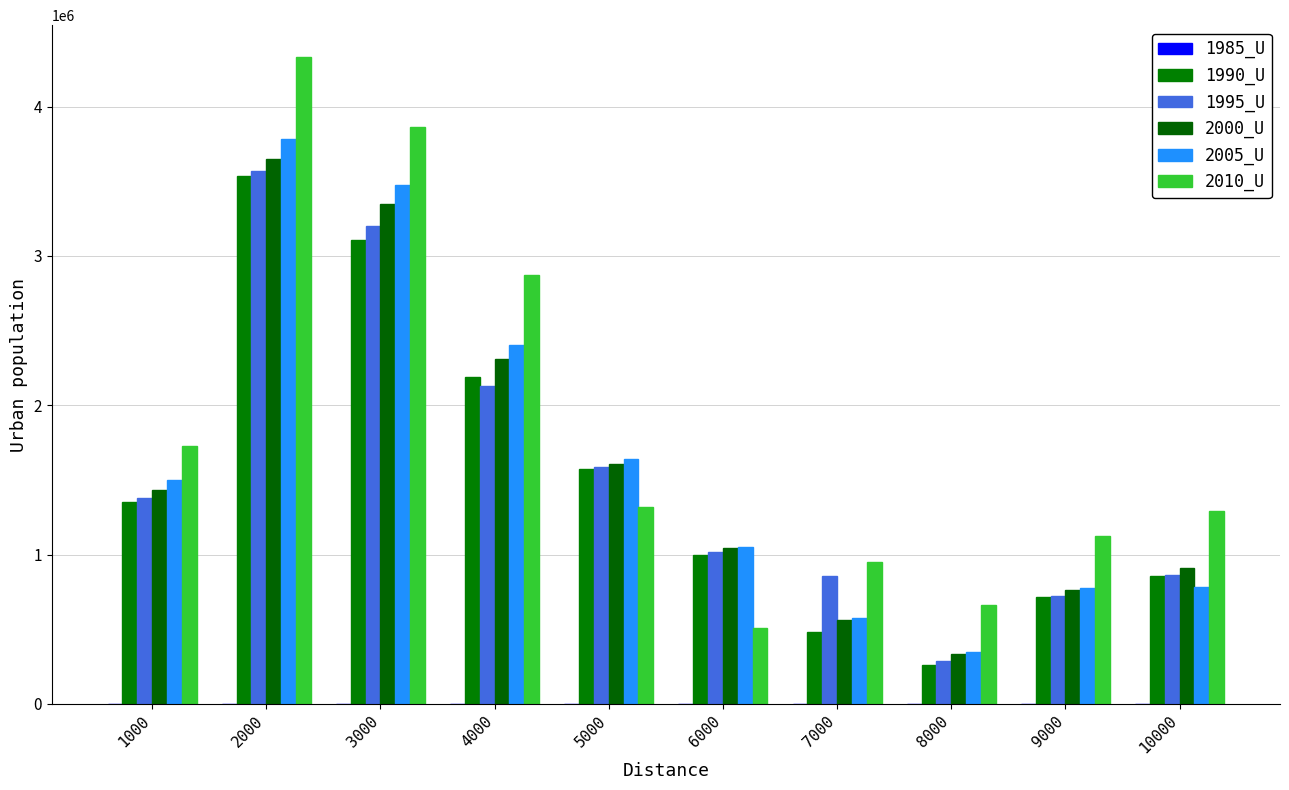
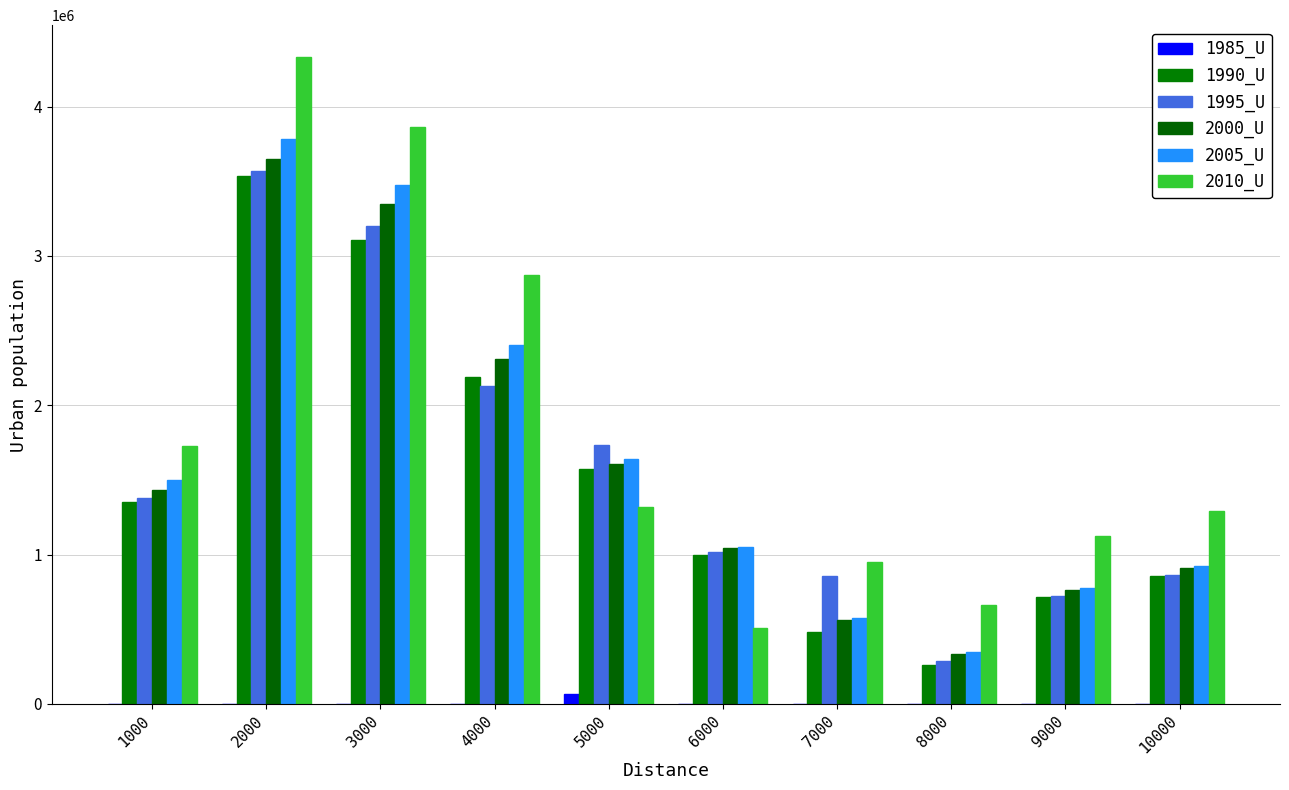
  {
    "1985_U": {
      "1000": 0,
      "2000": 0,
      "3000": 0,
-     "5000": 0,
+     "5000": 70000,
      "6000": 0,
      "7000": 0,
      "8000": 0,
      "9000": 0,
      "10000": 0
    },
    "1995_U": {
      "1000": 1380000,
      "2000": 3570000,
      "3000": 3200000,
      "4000": 2130000,
-     "5000": 1590000,
+     "5000": 1730000,
      "6000": 1020000,
      "7000": 860000,
      "8000": 290000,
      "9000": 730000,
      "10000": 870000
    },
    "2005_U": {
      "1000": 1500000,
      "2000": 3780000,
      "3000": 3480000,
      "4000": 2400000,
      "5000": 1640000,
      "6000": 1050000,
      "7000": 570000,
      "8000": 350000,
      "9000": 770000,
-     "10000": 780000
+     "10000": 920000
    },
    "2010_U": {
      "1000": 1730000,
      "2000": 4330000,
      "3000": 3860000,
      "4000": 2870000,
      "5000": 1320000,
      "6000": 510000,
      "7000": 950000,
      "8000": 660000,
      "9000": 1120000,
      "10000": 1290000
    }
  }
